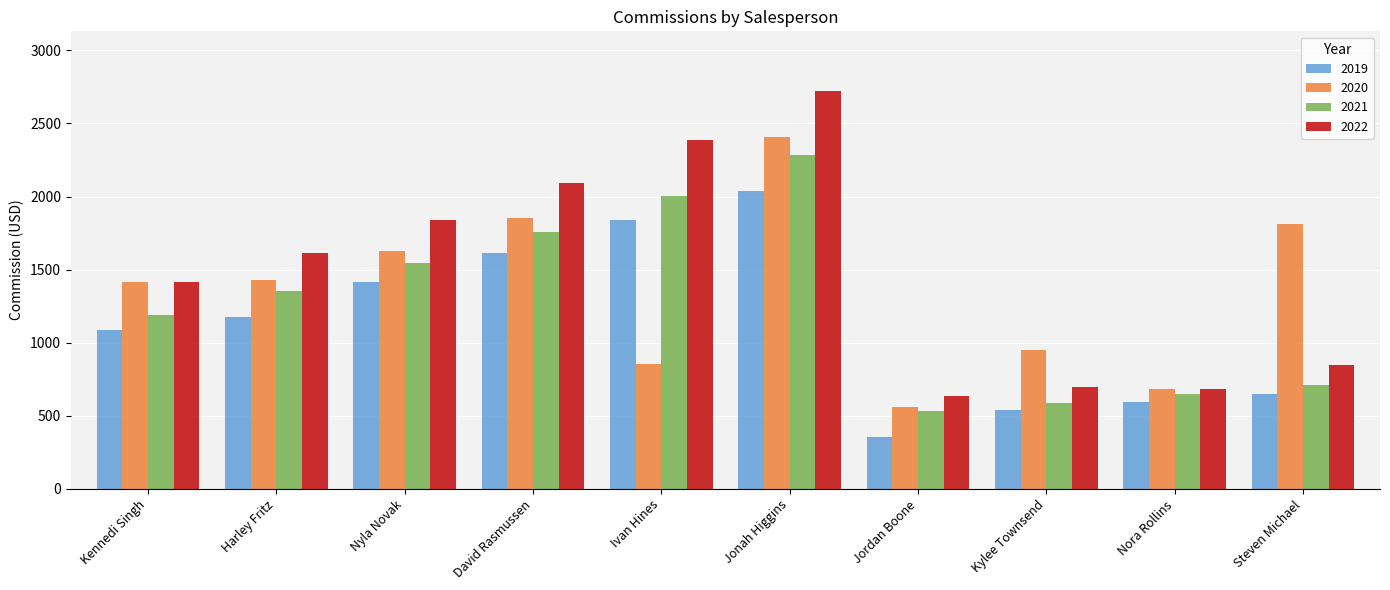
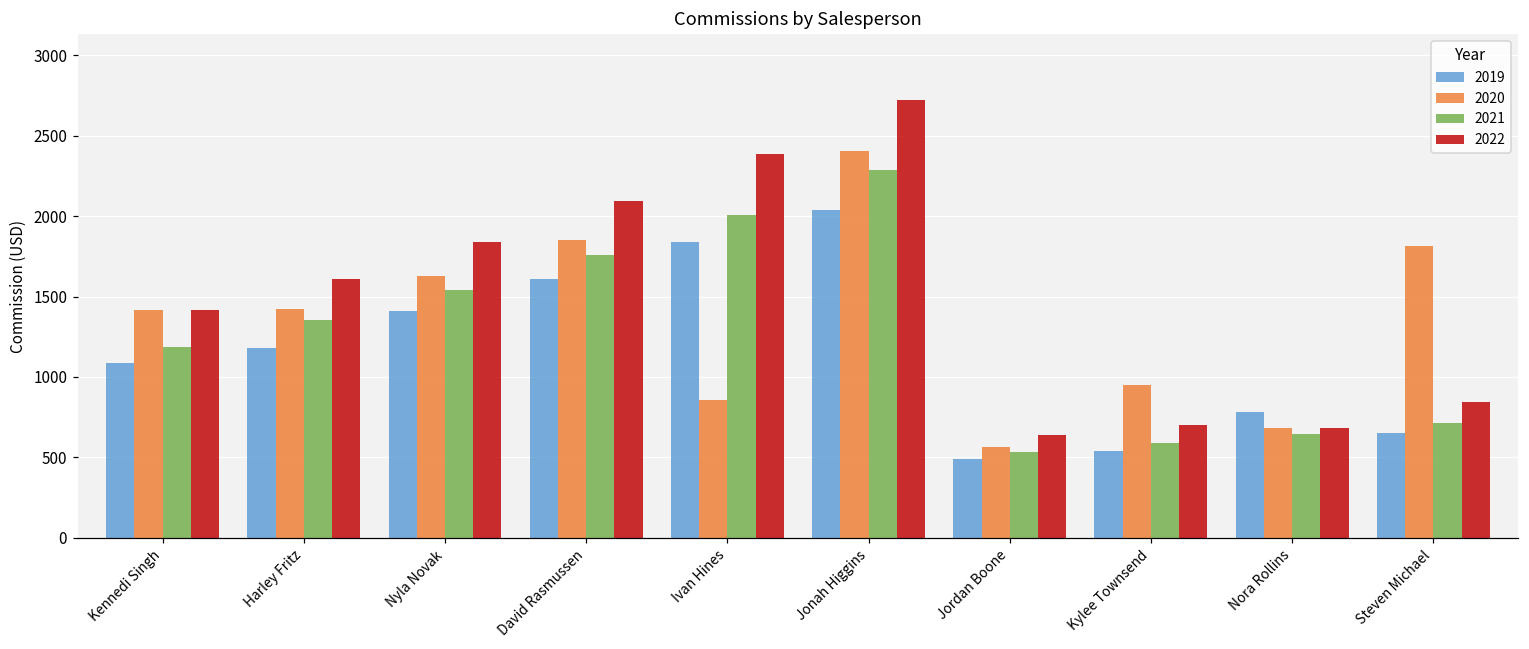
  {
    "2019": {
      "Kennedi Singh": 1090,
      "Harley Fritz": 1180,
      "Nyla Novak": 1410,
      "David Rasmussen": 1610,
      "Ivan Hines": 1840,
      "Jonah Higgins": 2040,
-     "Jordan Boone": 360,
+     "Jordan Boone": 490,
      "Kylee Townsend": 540,
-     "Nora Rollins": 590,
+     "Nora Rollins": 780,
      "Steven Michael": 650
    },
    "2020": {
      "Kennedi Singh": 1420,
      "Harley Fritz": 1430,
      "Nyla Novak": 1620,
      "David Rasmussen": 1850,
      "Ivan Hines": 850,
      "Jonah Higgins": 2410,
      "Jordan Boone": 560,
      "Kylee Townsend": 950,
      "Nora Rollins": 680,
      "Steven Michael": 1810
    },
    "2021": {
      "Kennedi Singh": 1190,
      "Harley Fritz": 1350,
      "Nyla Novak": 1540,
      "David Rasmussen": 1760,
      "Ivan Hines": 2010,
      "Jonah Higgins": 2290,
      "Jordan Boone": 530,
      "Kylee Townsend": 590,
      "Nora Rollins": 650,
      "Steven Michael": 710
    },
    "2022": {
      "Kennedi Singh": 1410,
      "Harley Fritz": 1610,
      "Nyla Novak": 1840,
      "David Rasmussen": 2090,
      "Ivan Hines": 2390,
      "Jonah Higgins": 2720,
      "Jordan Boone": 640,
      "Kylee Townsend": 700,
      "Nora Rollins": 680,
      "Steven Michael": 850
    }
  }
